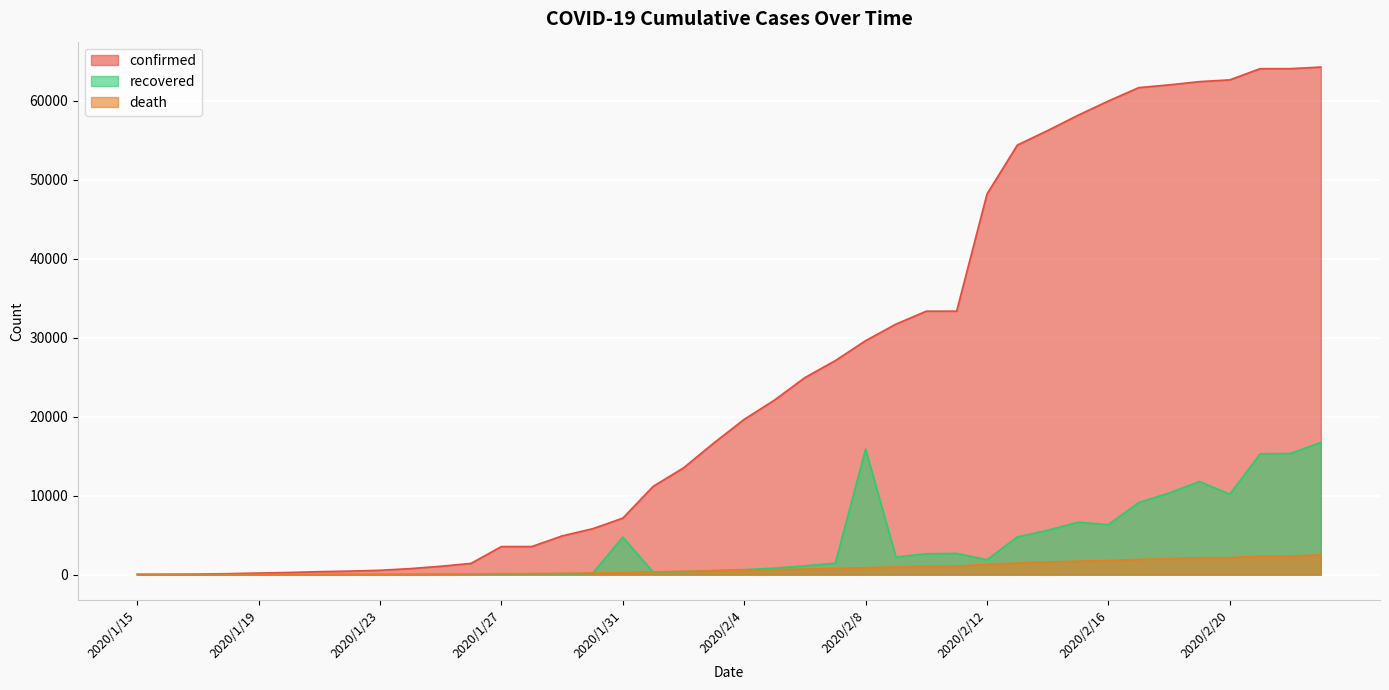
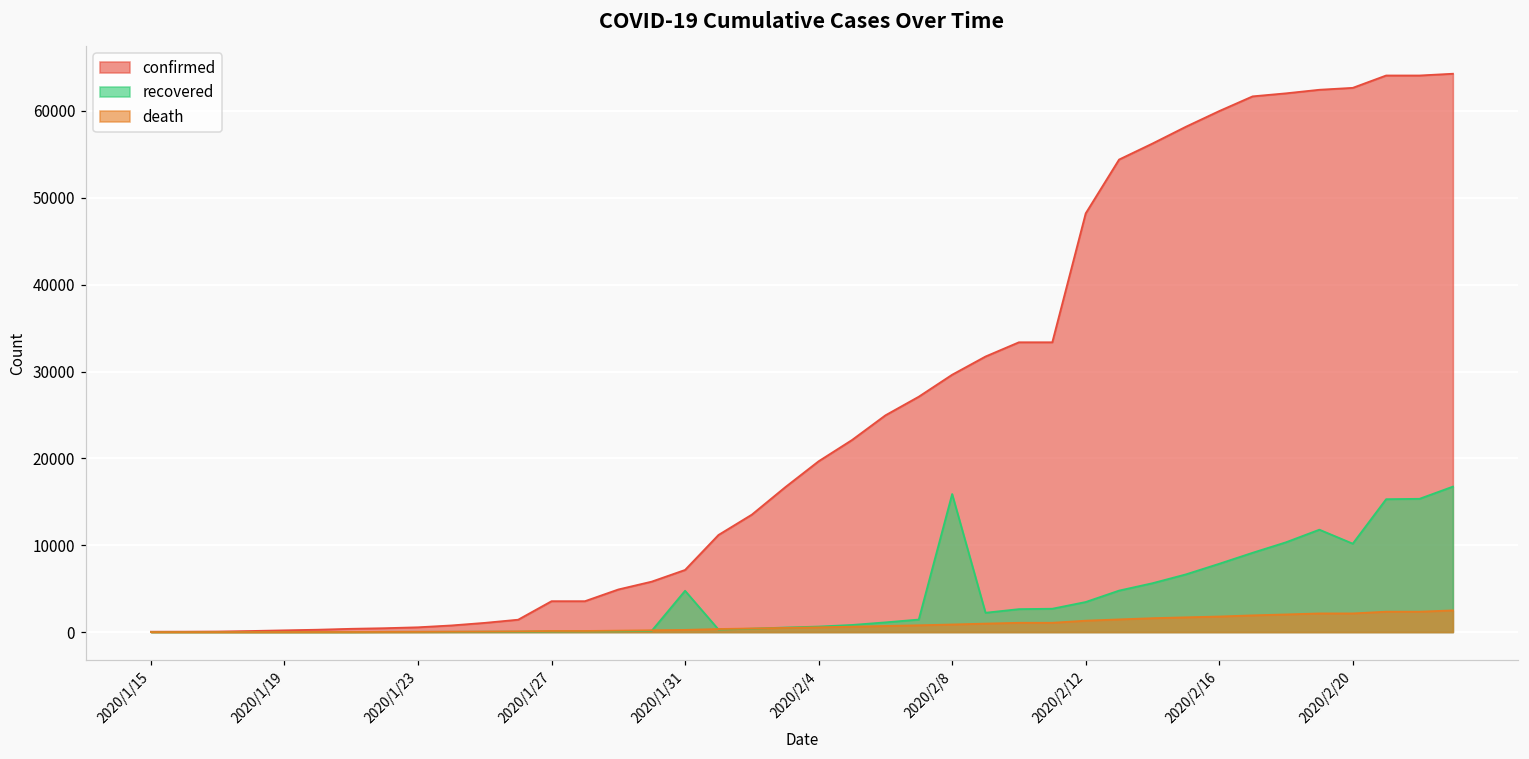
  {
    "recovered": {
      "2020/1/31": 5000,
      "2020/2/8": 16000,
-     "2020/2/12": 2000,
-     "2020/2/16": 6000,
+     "2020/2/12": 3000,
+     "2020/2/16": 8000,
      "2020/2/20": 10000
    }
  }
